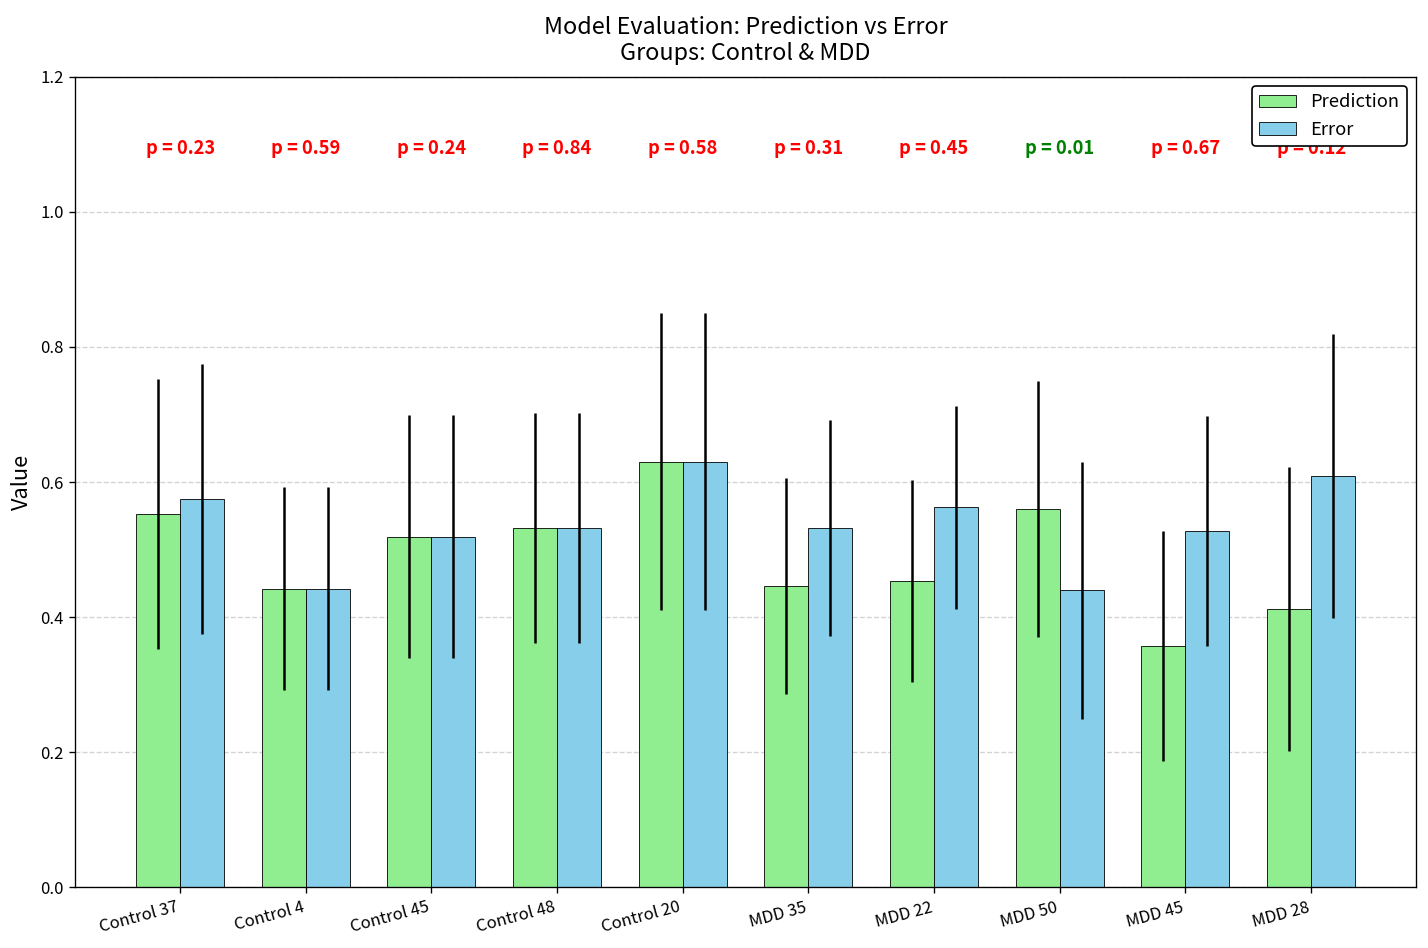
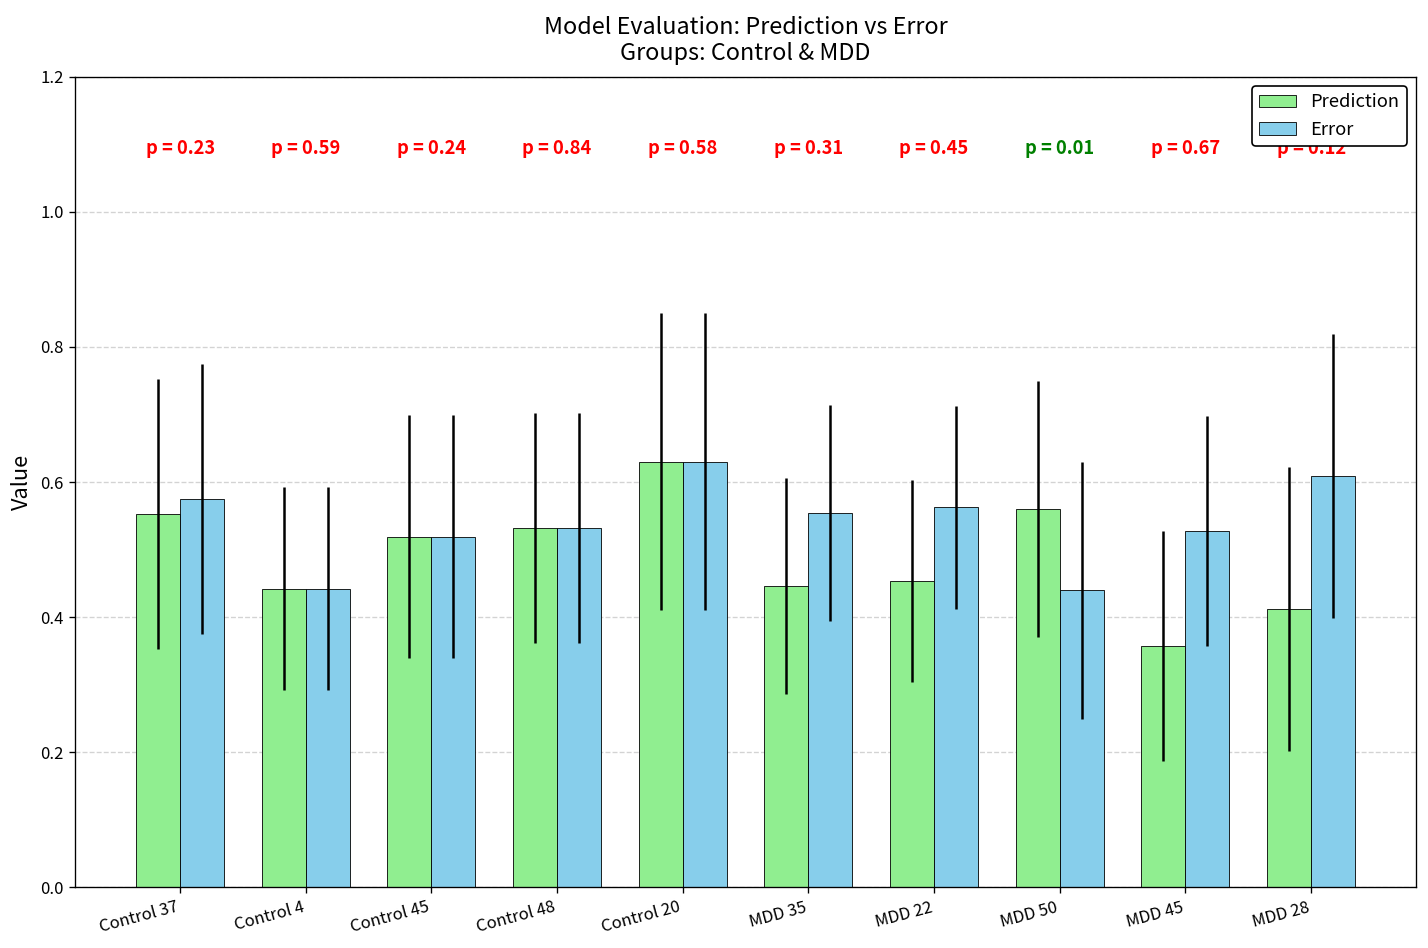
  {
    "Prediction": {
      "Control 37": 0.55,
      "Control 4": 0.44,
      "Control 45": 0.52,
      "Control 48": 0.53,
      "Control 20": 0.63,
      "MDD 35": 0.45,
      "MDD 22": 0.45,
      "MDD 50": 0.56,
      "MDD 45": 0.36,
      "MDD 28": 0.41
    },
    "Error": {
      "Control 37": 0.58,
      "Control 4": 0.44,
      "Control 45": 0.52,
      "Control 48": 0.53,
      "Control 20": 0.63,
-     "MDD 35": 0.53,
+     "MDD 35": 0.55,
      "MDD 22": 0.56,
      "MDD 50": 0.44,
      "MDD 45": 0.53,
      "MDD 28": 0.61
    }
  }
